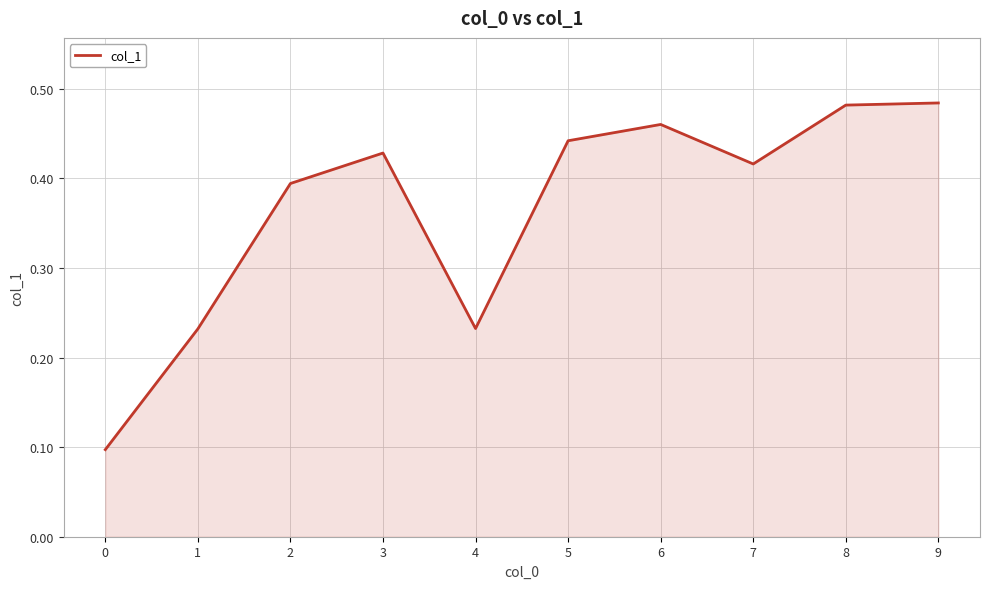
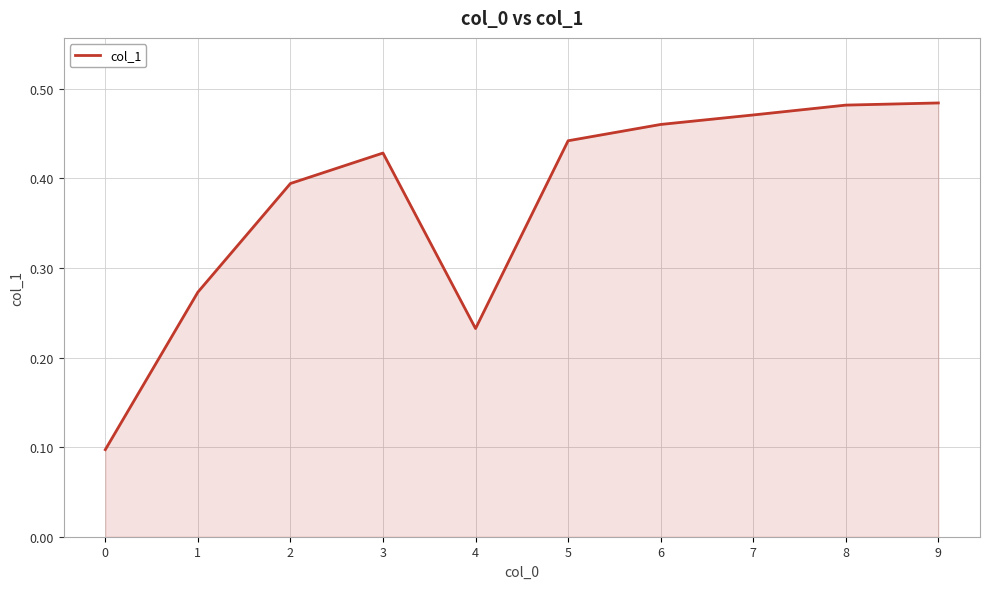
  {
    "0": 0.10,
-   "1": 0.23,
+   "1": 0.27,
    "2": 0.39,
    "3": 0.43,
    "4": 0.23,
    "5": 0.44,
    "6": 0.46,
-   "7": 0.42,
+   "7": 0.47,
    "8": 0.48,
    "9": 0.48
  }
